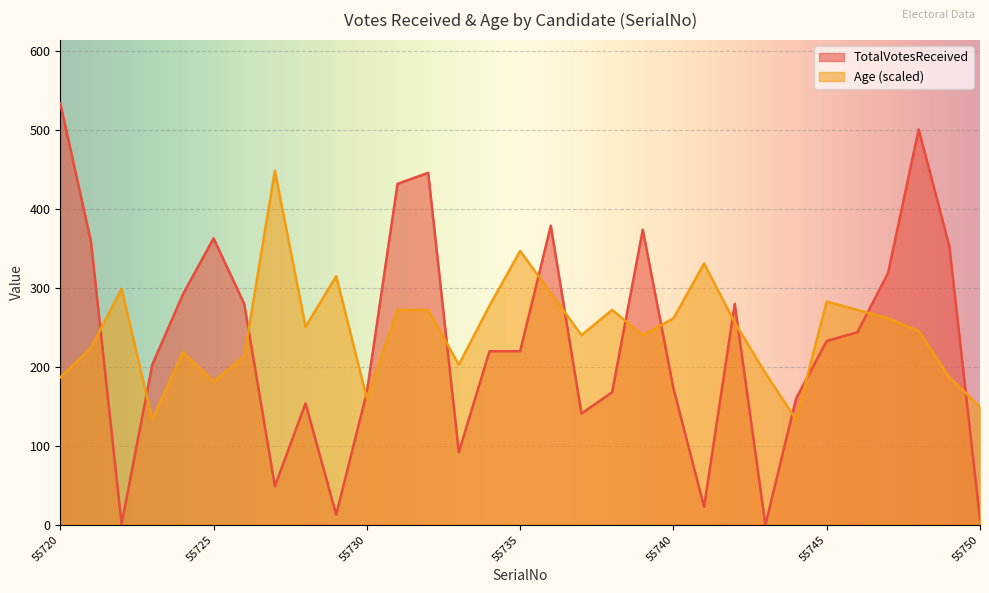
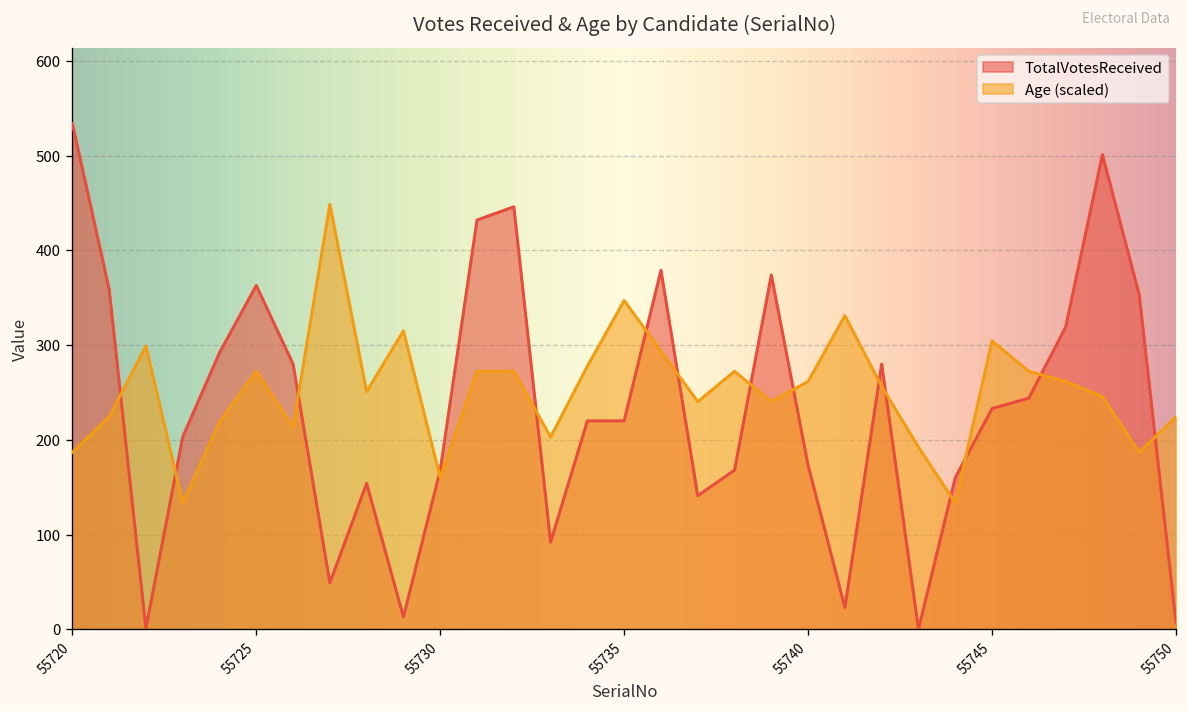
  {
    "TotalVotesReceived": {
      "55720": 530,
      "55725": 360,
      "55730": 170,
      "55735": 220,
      "55740": 170,
      "55745": 230,
      "55750": 10
    },
    "Age (scaled)": {
      "55720": 190,
-     "55725": 180,
+     "55725": 270,
      "55730": 160,
      "55735": 350,
      "55740": 260,
-     "55745": 280,
-     "55750": 150
+     "55745": 300,
+     "55750": 220
    }
  }
